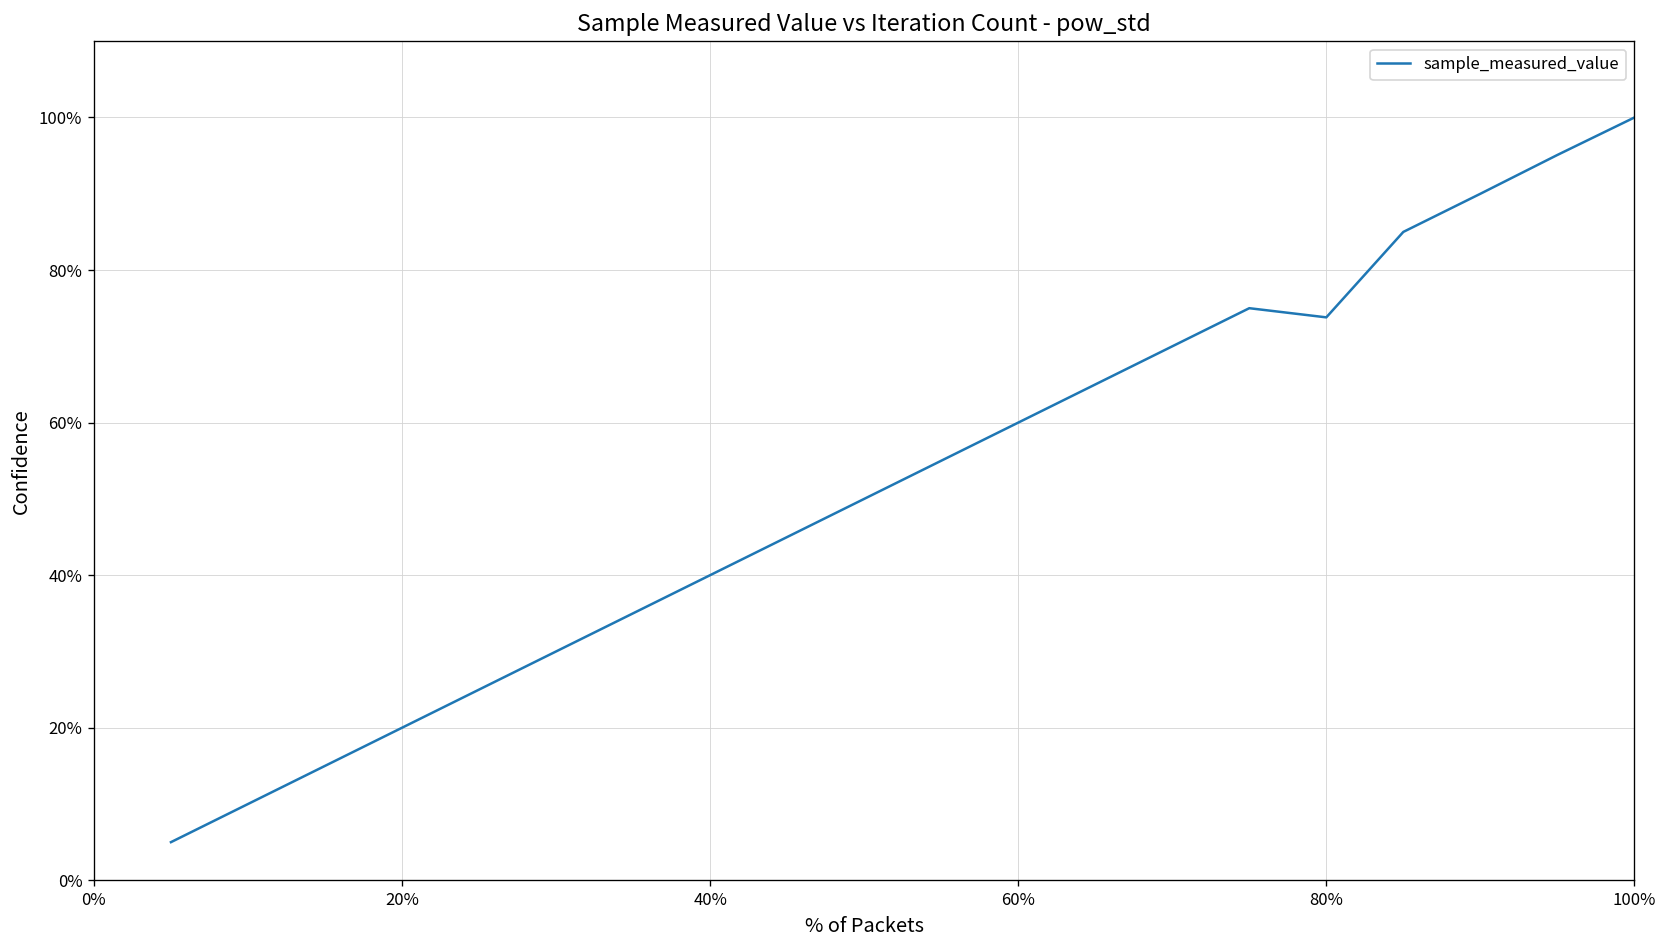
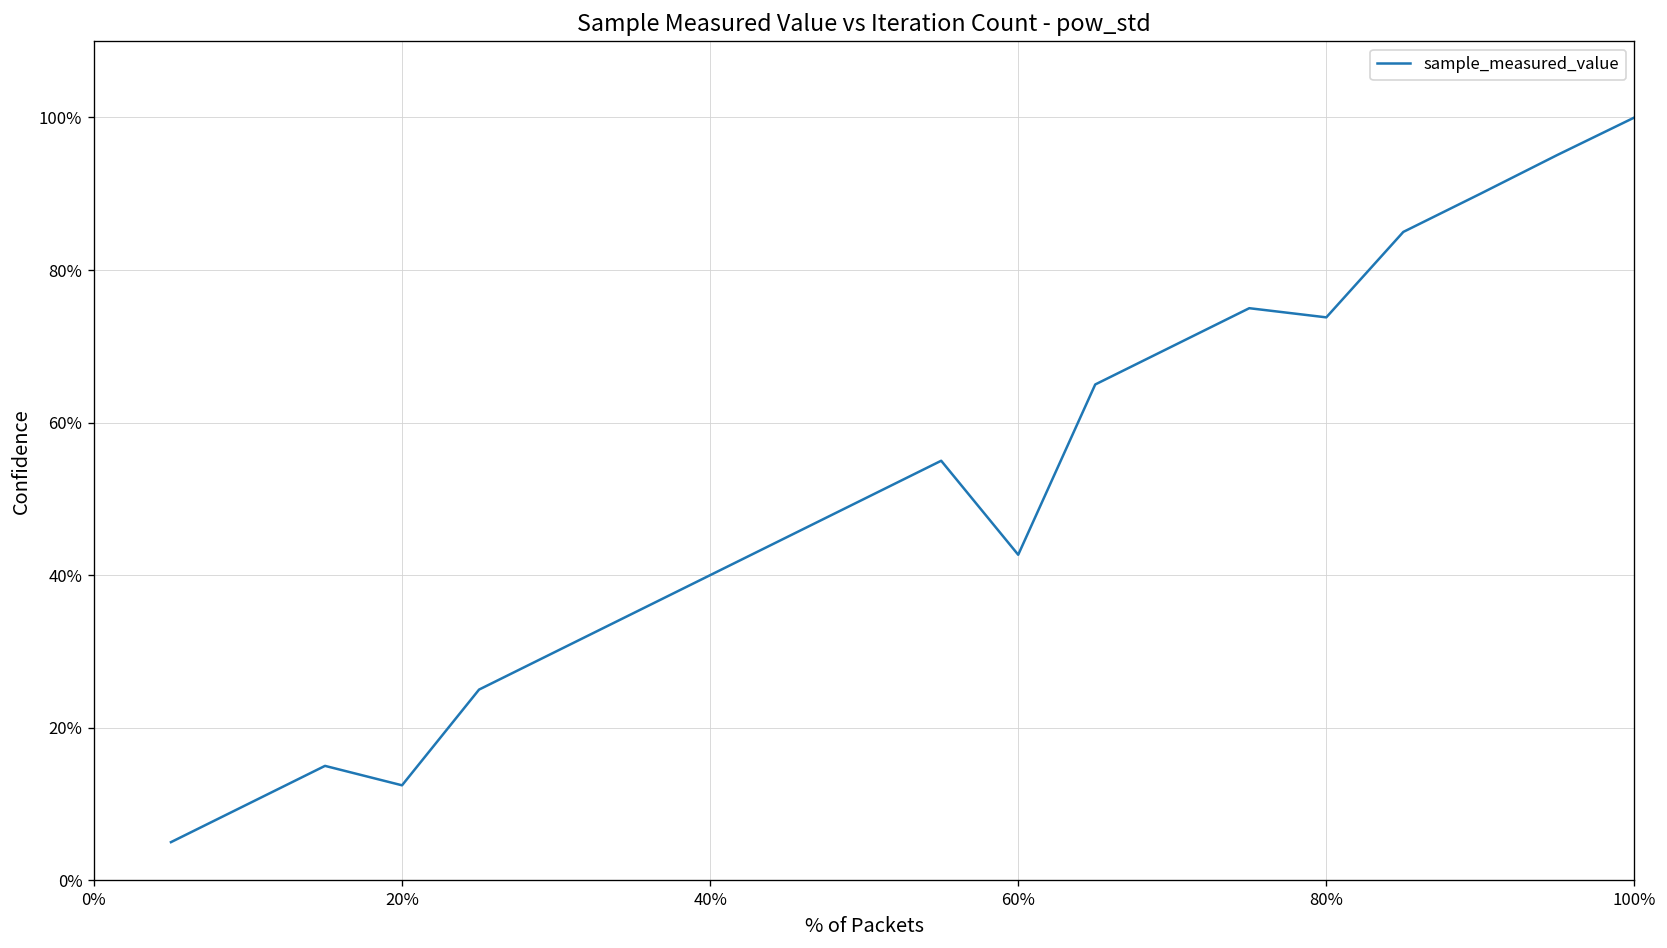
  {
-   "20%": "20%",
+   "20%": "12%",
    "40%": "40%",
-   "60%": "60%",
+   "60%": "43%",
    "80%": "74%",
    "100%": "100%"
  }
